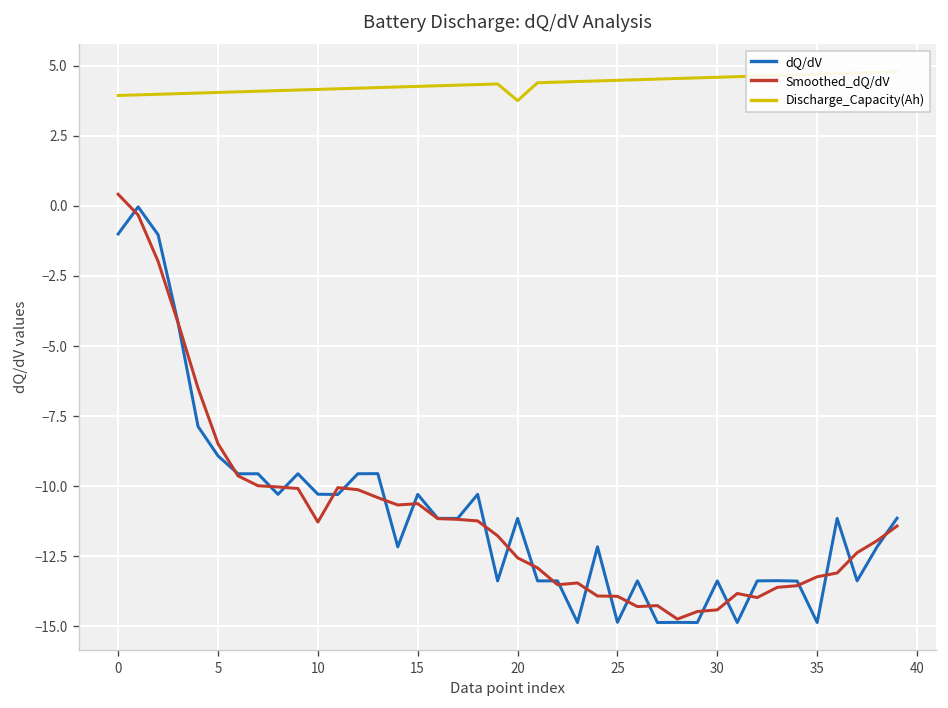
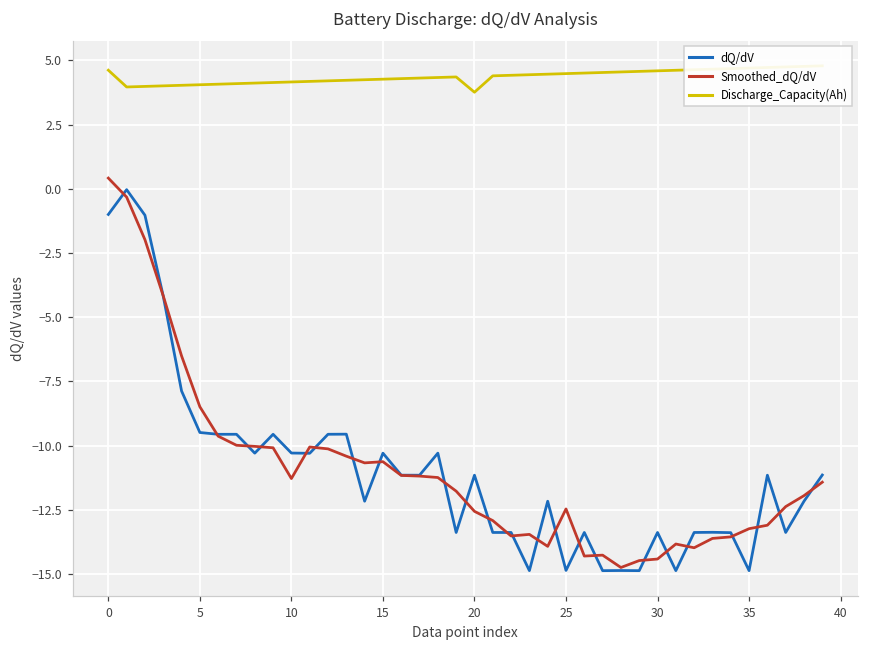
  {
    "dQ/dV": {
      "0": -1.0,
-     "5": -8.9,
+     "5": -9.5,
      "10": -10.3,
      "15": -10.3,
      "20": -11.2,
      "25": -14.9,
      "30": -13.4,
      "35": -14.9
    },
    "Smoothed_dQ/dV": {
      "0": 0.4,
      "5": -8.5,
      "10": -11.3,
      "15": -10.6,
      "20": -12.6,
-     "25": -13.9,
+     "25": -12.5,
      "30": -14.4,
      "35": -13.2
    },
    "Discharge_Capacity(Ah)": {
-     "0": 3.9,
+     "0": 4.6,
      "5": 4.1,
      "10": 4.2,
      "15": 4.3,
      "20": 3.8,
      "25": 4.5,
      "30": 4.6
    }
  }
